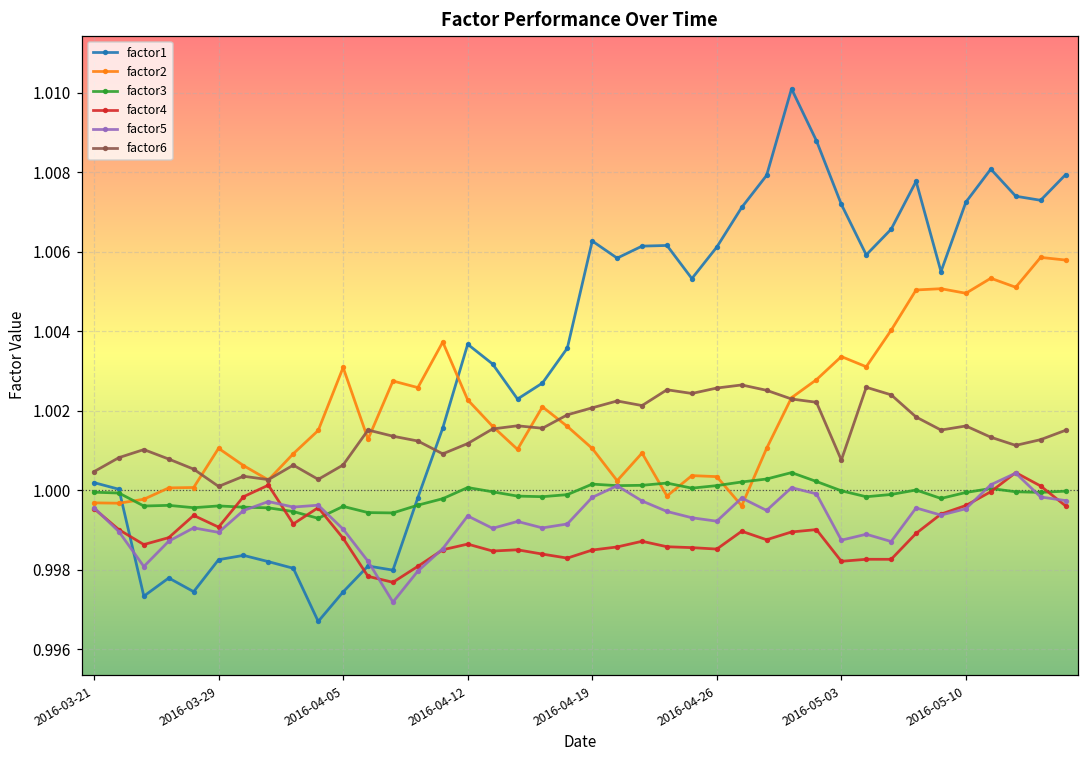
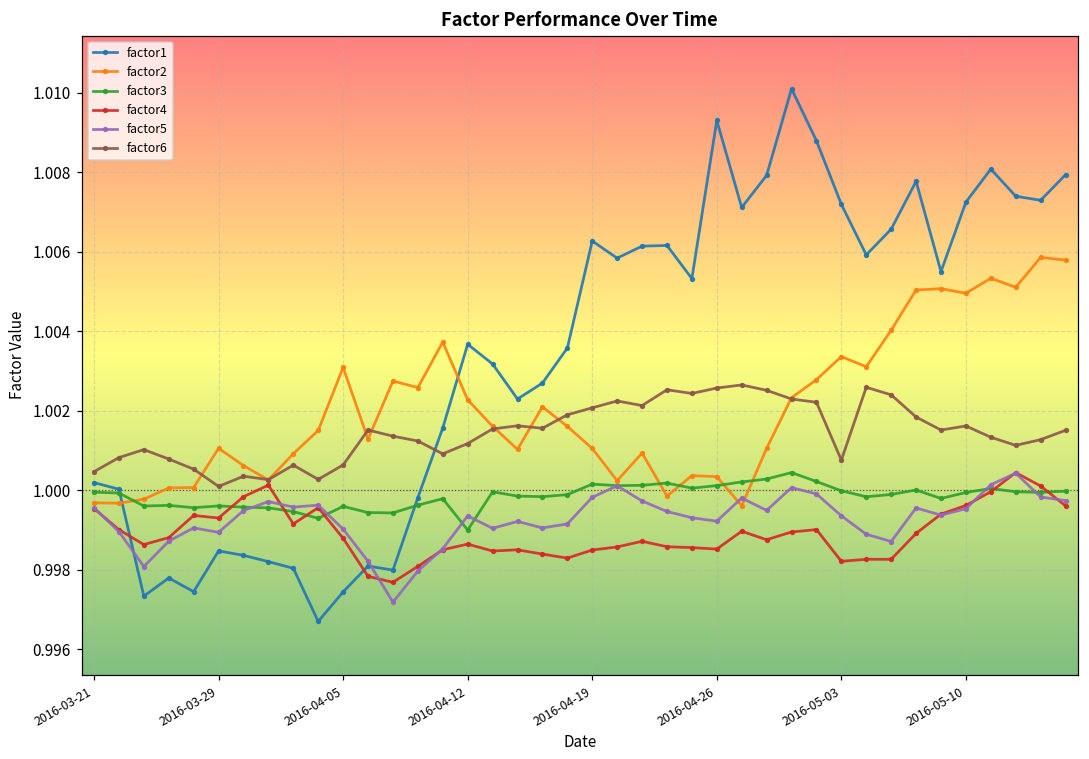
  {
    "factor1": {
      "2016-03-21": 1.0002,
-     "2016-03-29": 0.9983,
+     "2016-03-29": 0.9985,
      "2016-04-05": 0.9974,
      "2016-04-12": 1.0037,
      "2016-04-19": 1.0063,
-     "2016-04-26": 1.0061,
+     "2016-04-26": 1.0093,
      "2016-05-03": 1.0072,
      "2016-05-10": 1.0072
    },
    "factor2": {
      "2016-03-21": 0.9997,
      "2016-03-29": 1.0011,
      "2016-04-05": 1.0031,
      "2016-04-12": 1.0023,
      "2016-04-19": 1.0011,
      "2016-04-26": 1.0003,
      "2016-05-03": 1.0034,
      "2016-05-10": 1.0050
    },
    "factor3": {
      "2016-03-21": 1.0000,
      "2016-03-29": 0.9996,
      "2016-04-05": 0.9996,
-     "2016-04-12": 1.0001,
+     "2016-04-12": 0.9990,
      "2016-04-19": 1.0002,
      "2016-04-26": 1.0001,
      "2016-05-03": 1.0000,
      "2016-05-10": 0.9999
    },
    "factor4": {
-     "2016-03-29": 0.9991,
+     "2016-03-29": 0.9993,
      "2016-04-05": 0.9988,
      "2016-04-12": 0.9986,
      "2016-04-19": 0.9985,
      "2016-04-26": 0.9985,
      "2016-05-03": 0.9982,
      "2016-05-10": 0.9996
    },
    "factor5": {
      "2016-03-29": 0.9989,
      "2016-04-05": 0.9990,
      "2016-04-12": 0.9994,
      "2016-04-19": 0.9998,
      "2016-04-26": 0.9992,
-     "2016-05-03": 0.9987,
+     "2016-05-03": 0.9994,
      "2016-05-10": 0.9995
    },
    "factor6": {
      "2016-03-21": 1.0005,
      "2016-03-29": 1.0001,
      "2016-04-05": 1.0006,
      "2016-04-12": 1.0012,
      "2016-04-19": 1.0021,
      "2016-04-26": 1.0026,
      "2016-05-03": 1.0008,
      "2016-05-10": 1.0016
    }
  }
